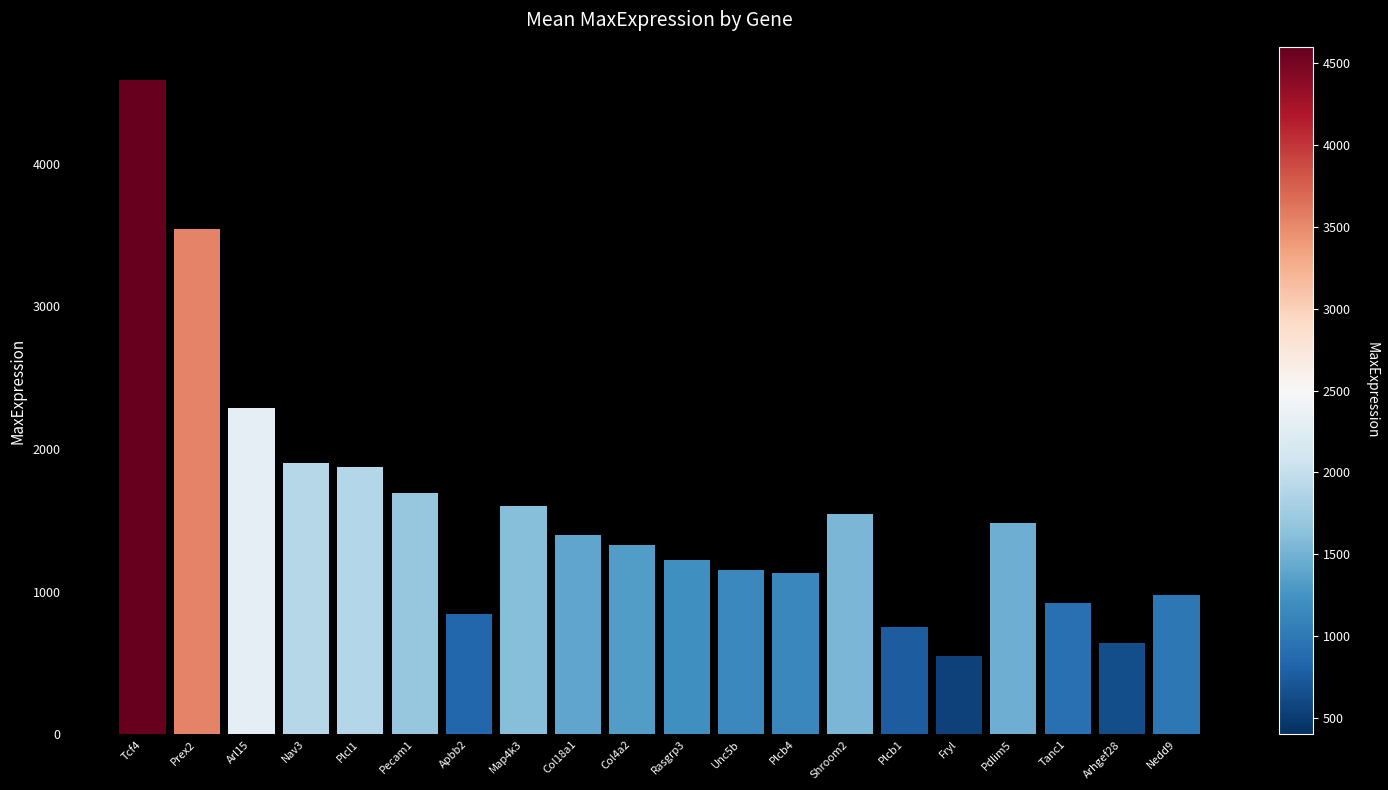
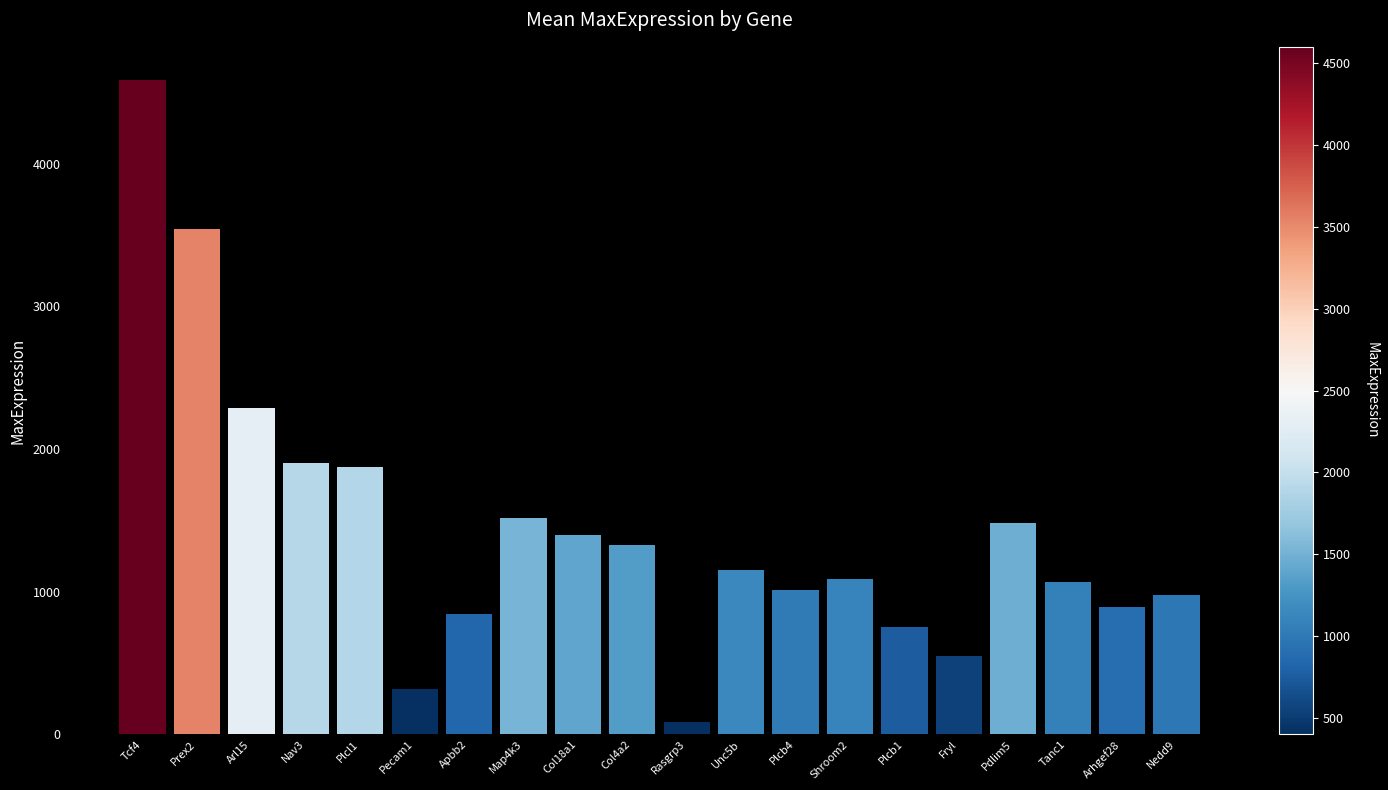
  {
    "Tcf4": 4590,
    "Prex2": 3540,
    "Arl15": 2290,
    "Nav3": 1900,
    "Plcl1": 1880,
-   "Pecam1": 1690,
+   "Pecam1": 320,
    "Apbb2": 840,
-   "Map4k3": 1600,
+   "Map4k3": 1520,
    "Col18a1": 1400,
    "Col4a2": 1330,
-   "Rasgrp3": 1220,
+   "Rasgrp3": 90,
    "Unc5b": 1150,
-   "Plcb4": 1130,
-   "Shroom2": 1550,
+   "Plcb4": 1010,
+   "Shroom2": 1090,
    "Plcb1": 750,
    "Fryl": 550,
    "Pdlim5": 1480,
-   "Tanc1": 920,
-   "Arhgef28": 640,
+   "Tanc1": 1070,
+   "Arhgef28": 890,
    "Nedd9": 980
  }
